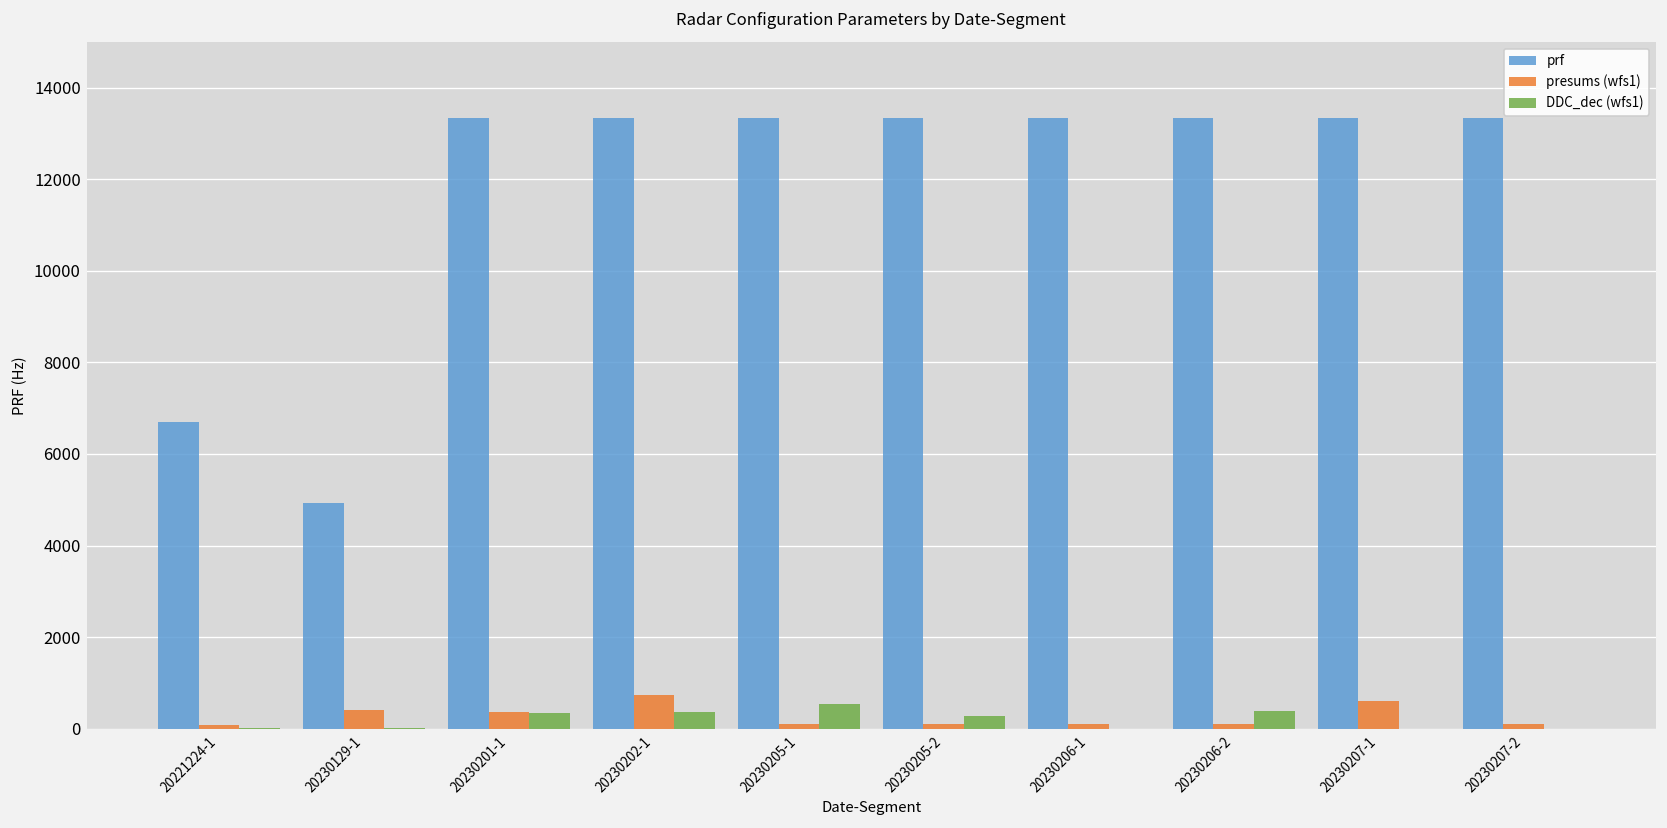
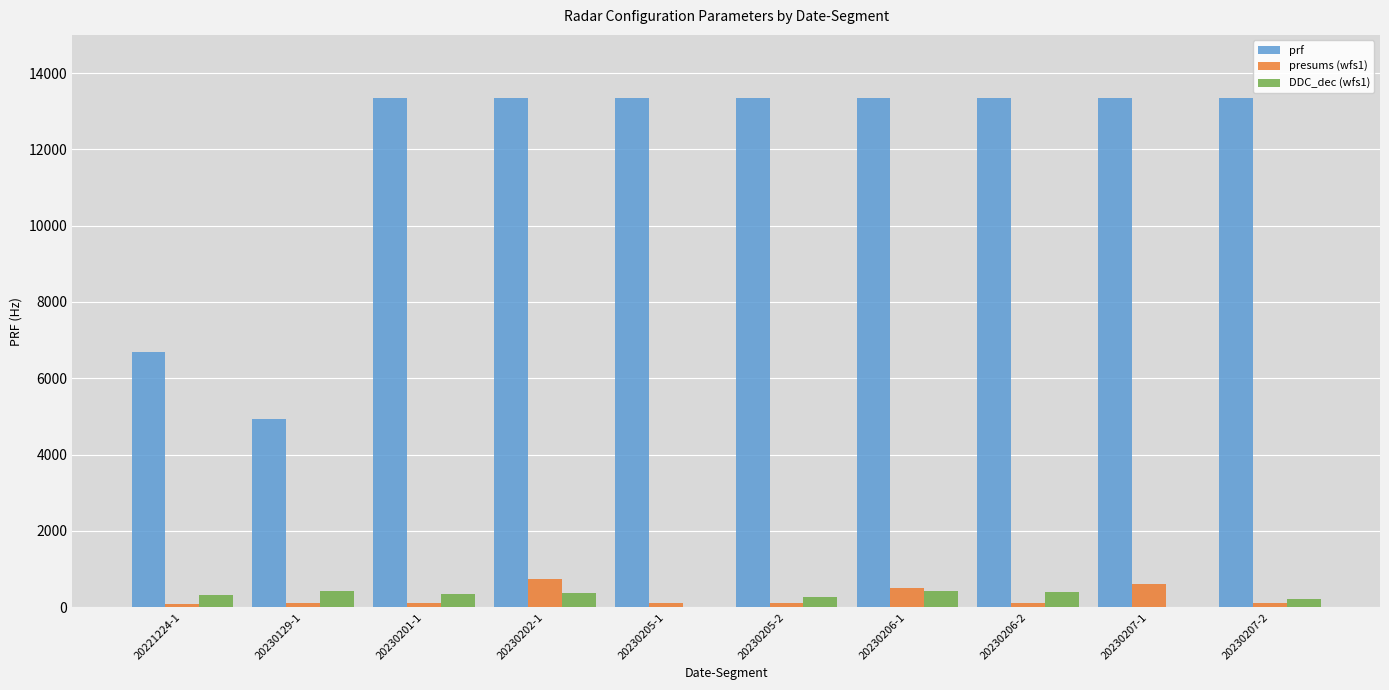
  {
    "prf": {
      "20221224-1": 6700,
      "20230129-1": 4900,
      "20230201-1": 13300,
      "20230202-1": 13300,
      "20230205-1": 13300,
      "20230205-2": 13300,
      "20230206-1": 13300,
      "20230206-2": 13300,
      "20230207-1": 13300,
      "20230207-2": 13300
    },
    "presums (wfs1)": {
      "20221224-1": 100,
-     "20230129-1": 400,
-     "20230201-1": 400,
+     "20230129-1": 100,
+     "20230201-1": 100,
      "20230202-1": 700,
      "20230205-1": 100,
      "20230205-2": 100,
-     "20230206-1": 100,
+     "20230206-1": 500,
      "20230206-2": 100,
      "20230207-1": 600,
      "20230207-2": 100
    },
    "DDC_dec (wfs1)": {
-     "20221224-1": 0,
-     "20230129-1": 0,
+     "20221224-1": 300,
+     "20230129-1": 400,
      "20230201-1": 300,
      "20230202-1": 400,
-     "20230205-1": 500,
+     "20230205-1": 0,
      "20230205-2": 300,
-     "20230206-1": 0,
+     "20230206-1": 400,
      "20230206-2": 400,
-     "20230207-2": 0
+     "20230207-2": 200
    }
  }
